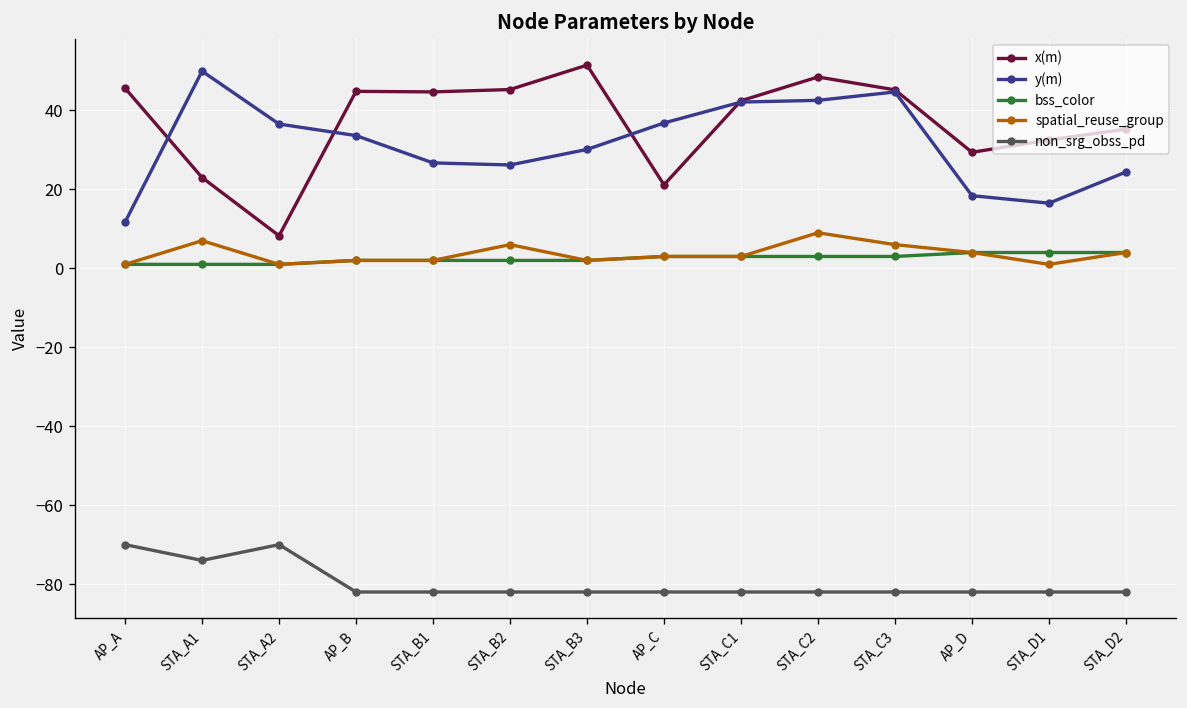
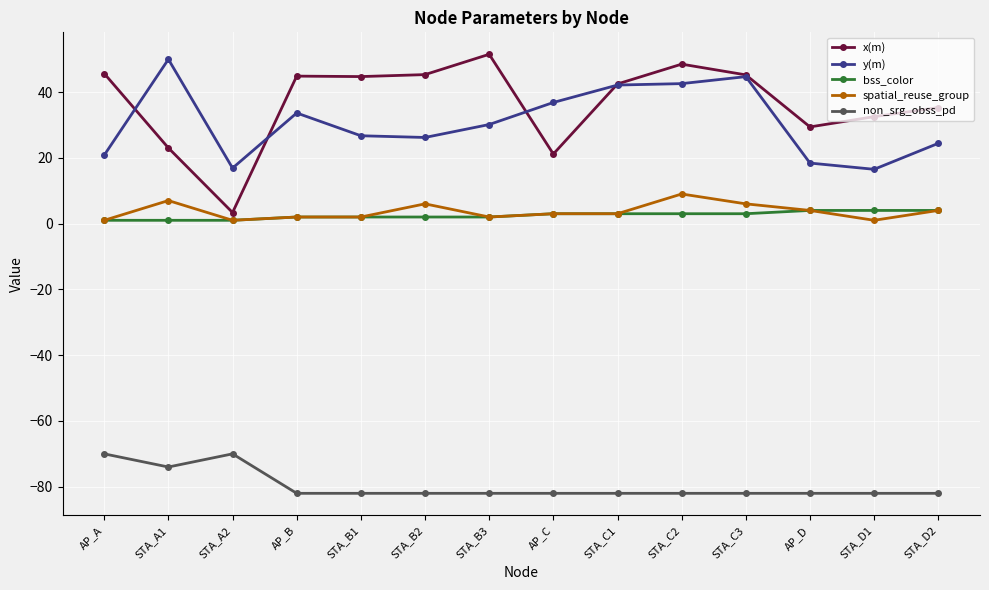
  {
    "x(m)": {
      "AP_A": 46,
      "STA_A1": 23,
-     "STA_A2": 8,
+     "STA_A2": 3,
      "AP_B": 45,
      "STA_B1": 45,
      "STA_B2": 45,
      "STA_B3": 51,
      "AP_C": 21,
      "STA_C2": 48,
      "AP_D": 29
    },
    "y(m)": {
-     "AP_A": 12,
+     "AP_A": 21,
      "STA_A1": 50,
-     "STA_A2": 37,
+     "STA_A2": 17,
      "AP_B": 34,
      "STA_B1": 27,
      "STA_B2": 26,
      "STA_B3": 30,
      "AP_C": 37,
      "STA_C2": 43,
      "AP_D": 18,
      "STA_D1": 17,
      "STA_D2": 24
    },
    "bss_color": {
      "STA_A1": 1,
      "STA_B2": 2,
      "STA_C2": 3,
      "STA_C3": 3,
      "STA_D1": 4
    },
    "spatial_reuse_group": {
      "STA_A1": 7,
      "STA_B2": 6,
      "STA_C2": 9,
      "STA_C3": 6,
      "STA_D1": 1
    },
    "non_srg_obss_pd": {
      "AP_A": -70,
      "STA_A1": -74,
      "STA_A2": -70,
      "AP_B": -82,
      "STA_B1": -82,
      "STA_B2": -82,
      "STA_B3": -82,
      "AP_C": -82,
      "STA_C1": -82,
      "STA_C2": -82,
      "STA_C3": -82,
      "AP_D": -82,
      "STA_D1": -82,
      "STA_D2": -82
    }
  }
